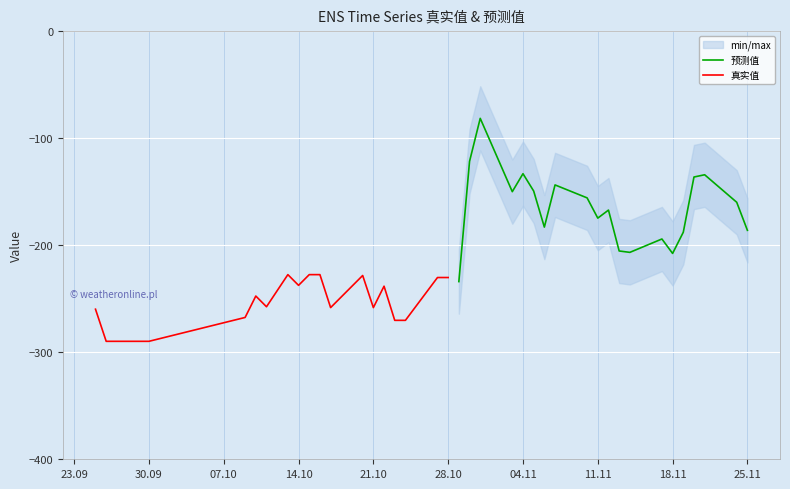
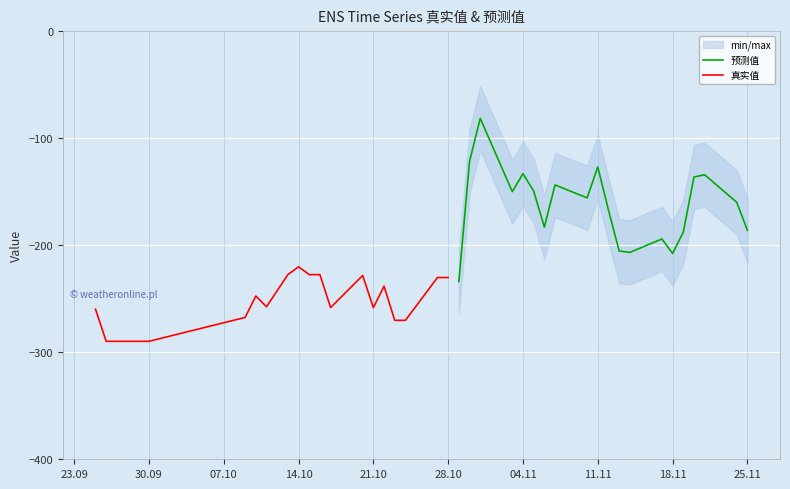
  {
    "预测值": {
      "04.11": -133,
-     "11.11": -175,
+     "11.11": -127,
      "18.11": -208,
      "25.11": -186
    },
    "真实值": {
      "30.09": -290,
-     "14.10": -238,
+     "14.10": -220,
      "21.10": -258,
      "28.10": -230
    }
  }
